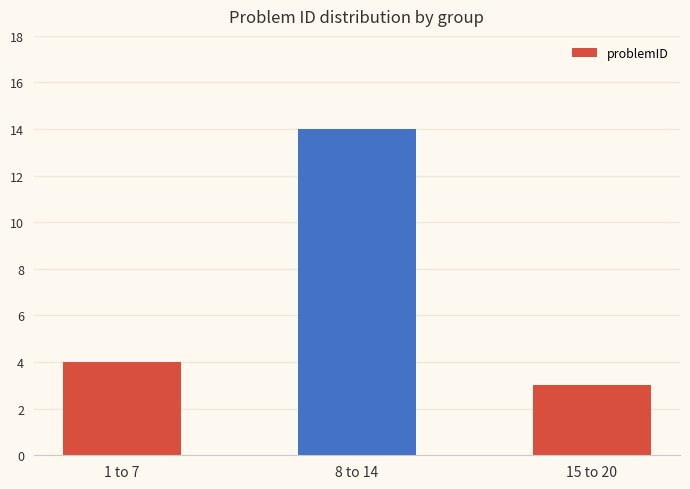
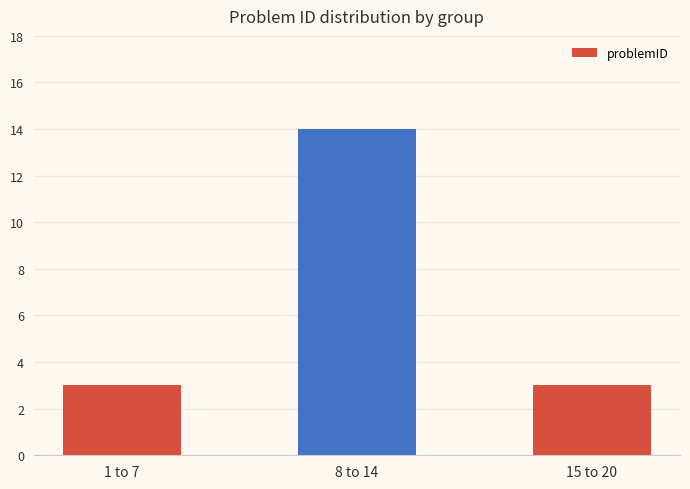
  {
-   "1 to 7": 4,
+   "1 to 7": 3,
    "8 to 14": 14,
    "15 to 20": 3
  }
